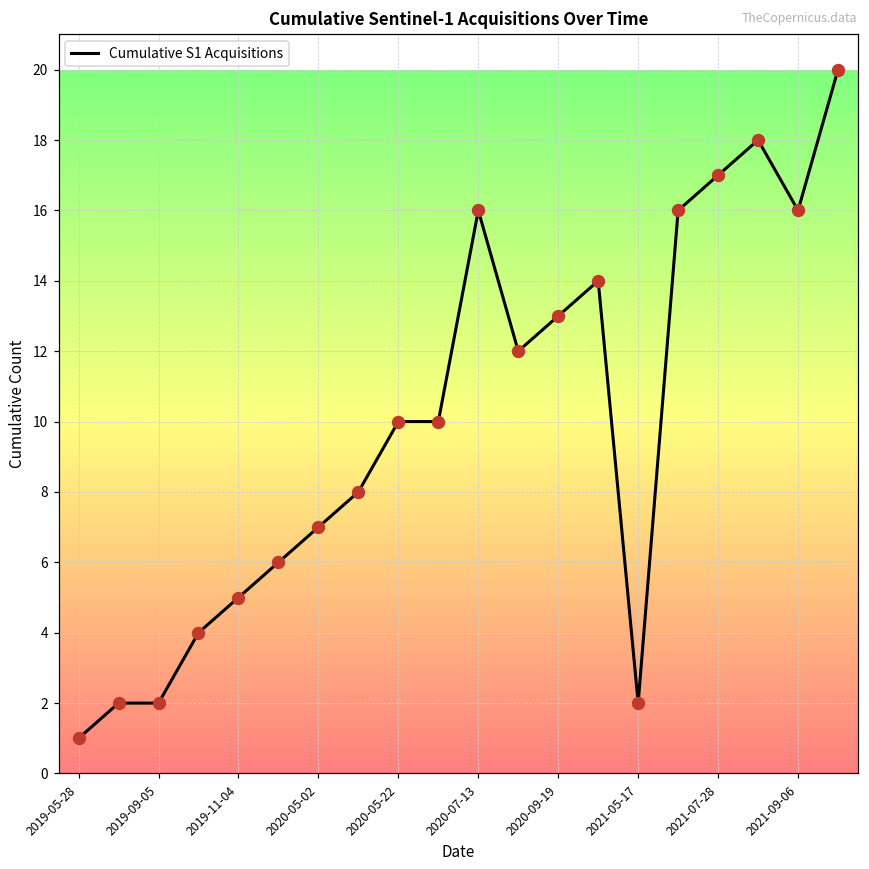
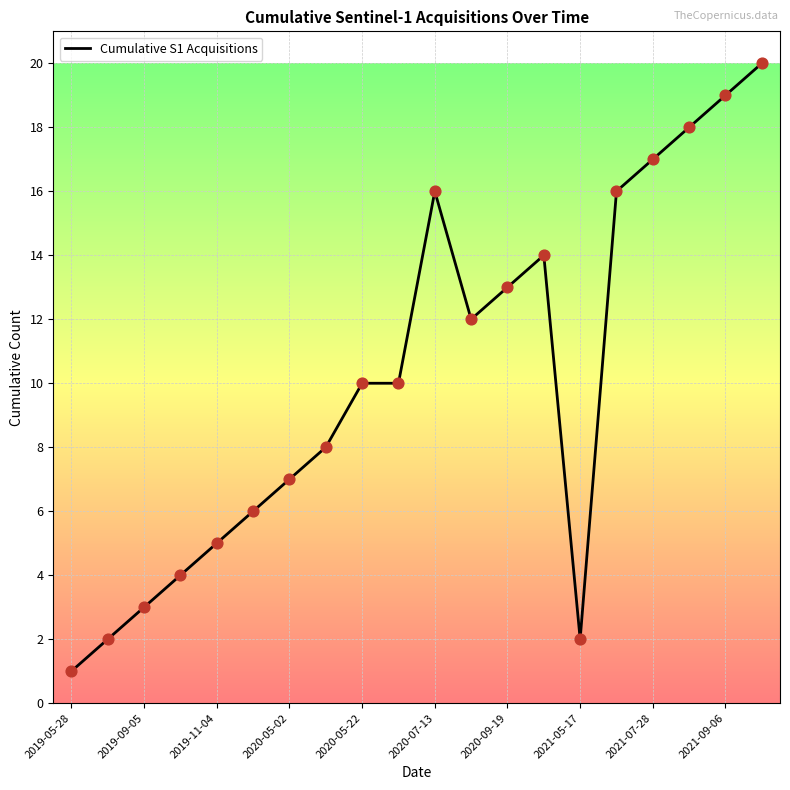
  {
    "2019-05-28": 1,
-   "2019-09-05": 2,
+   "2019-09-05": 3,
    "2019-11-04": 5,
    "2020-05-02": 7,
    "2020-05-22": 10,
    "2020-07-13": 16,
    "2020-09-19": 13,
    "2021-05-17": 2,
    "2021-07-28": 17,
-   "2021-09-06": 16
+   "2021-09-06": 19
  }
